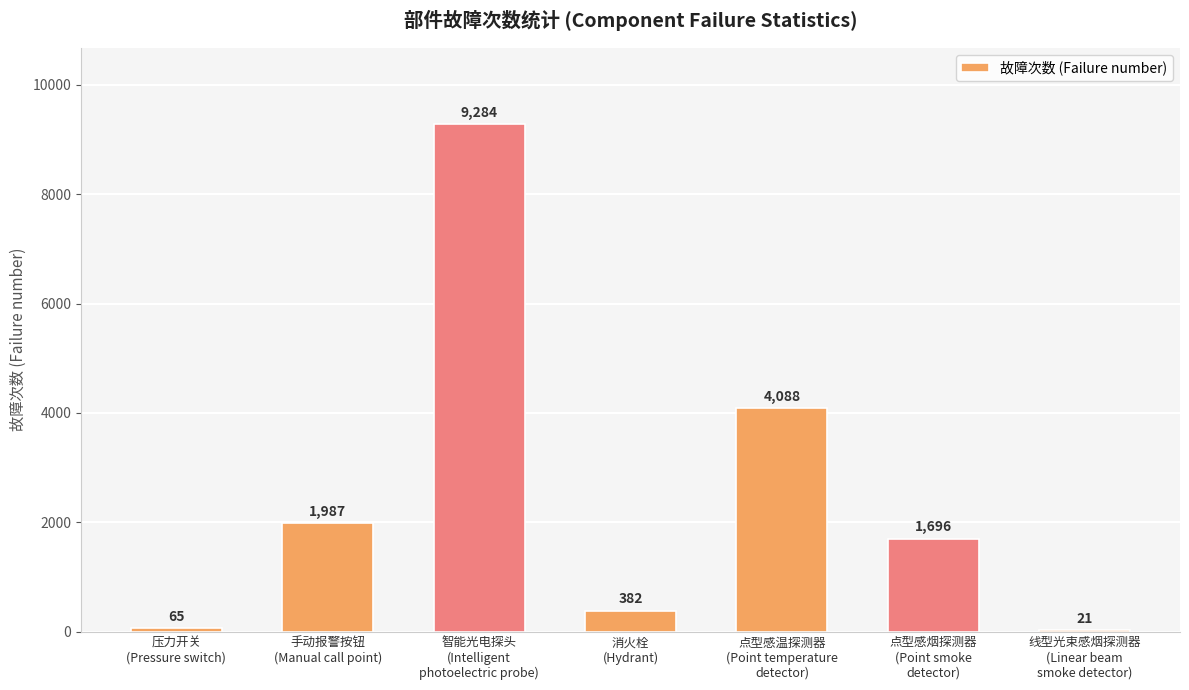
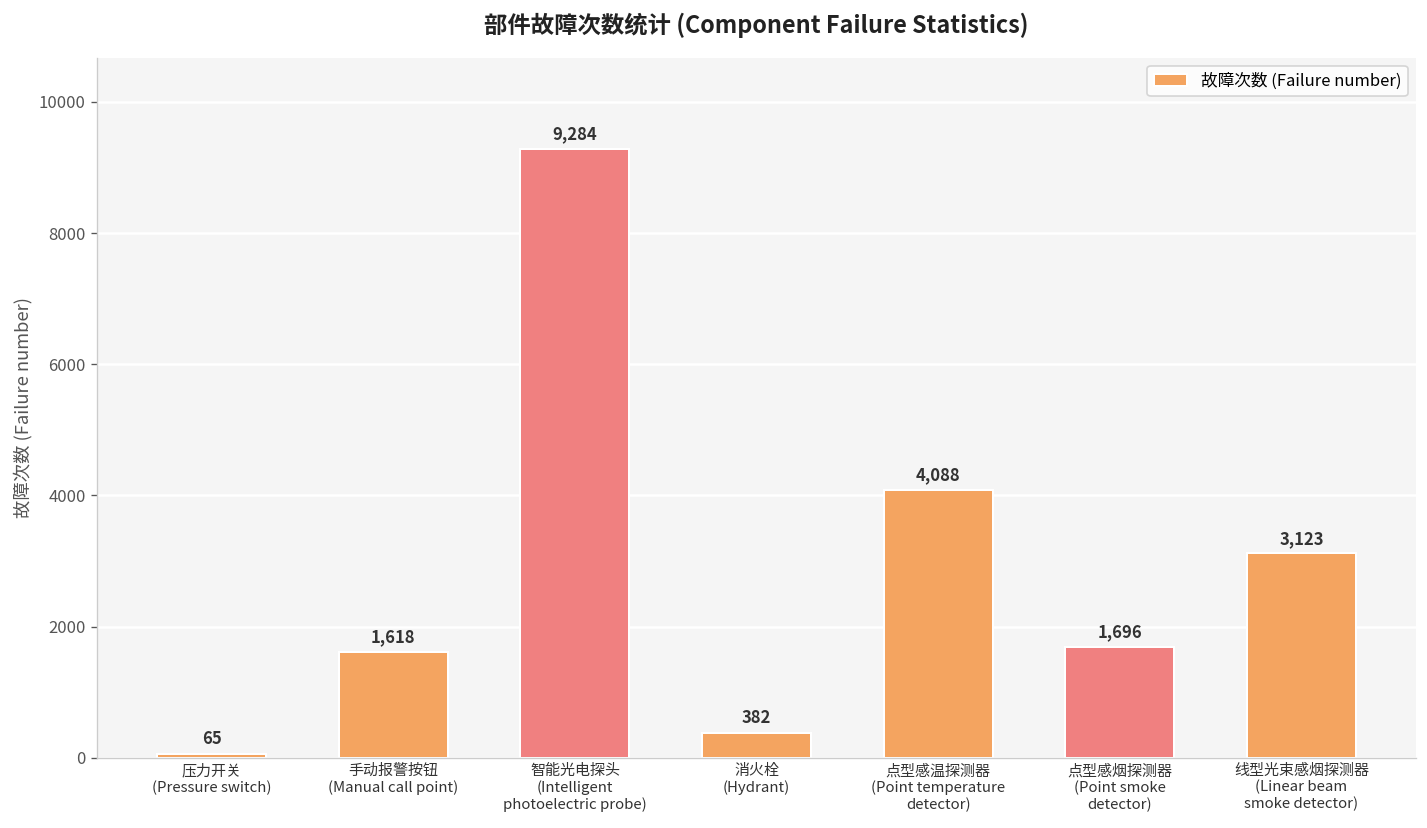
  {
    "压力开关 (Pressure switch)": "65",
-   "手动报警按钮 (Manual call point)": "1,987",
+   "手动报警按钮 (Manual call point)": "1,618",
    "智能光电探头 (Intelligent photoelectric probe)": "9,284",
    "消火栓 (Hydrant)": "382",
    "点型感温探测器 (Point temperature detector)": "4,088",
    "点型感烟探测器 (Point smoke detector)": "1,696",
-   "线型光束感烟探测器 (Linear beam smoke detector)": "21"
+   "线型光束感烟探测器 (Linear beam smoke detector)": "3,123"
  }
